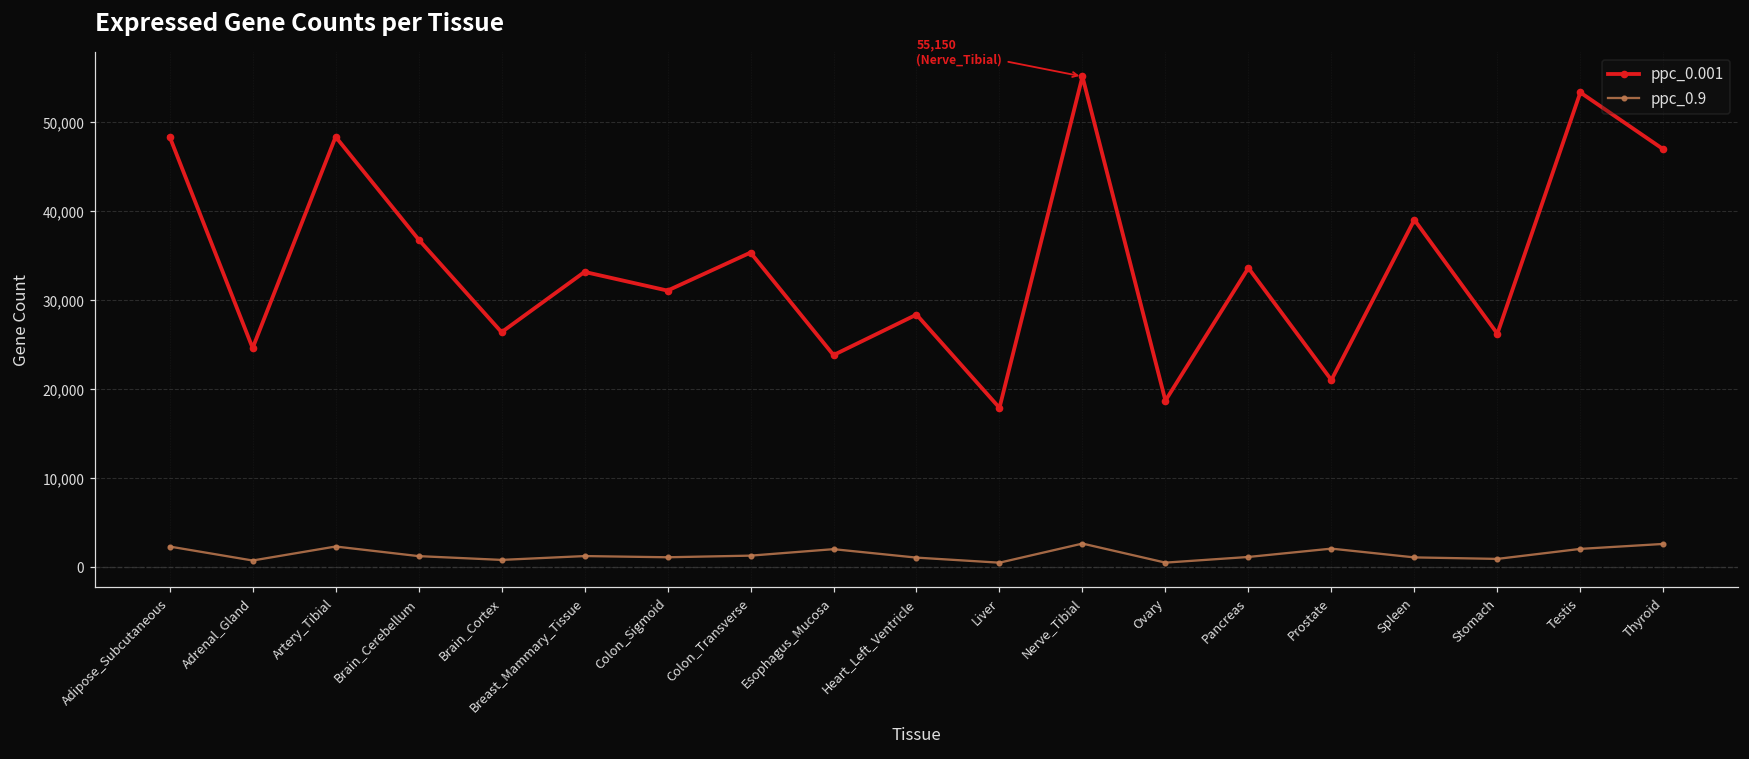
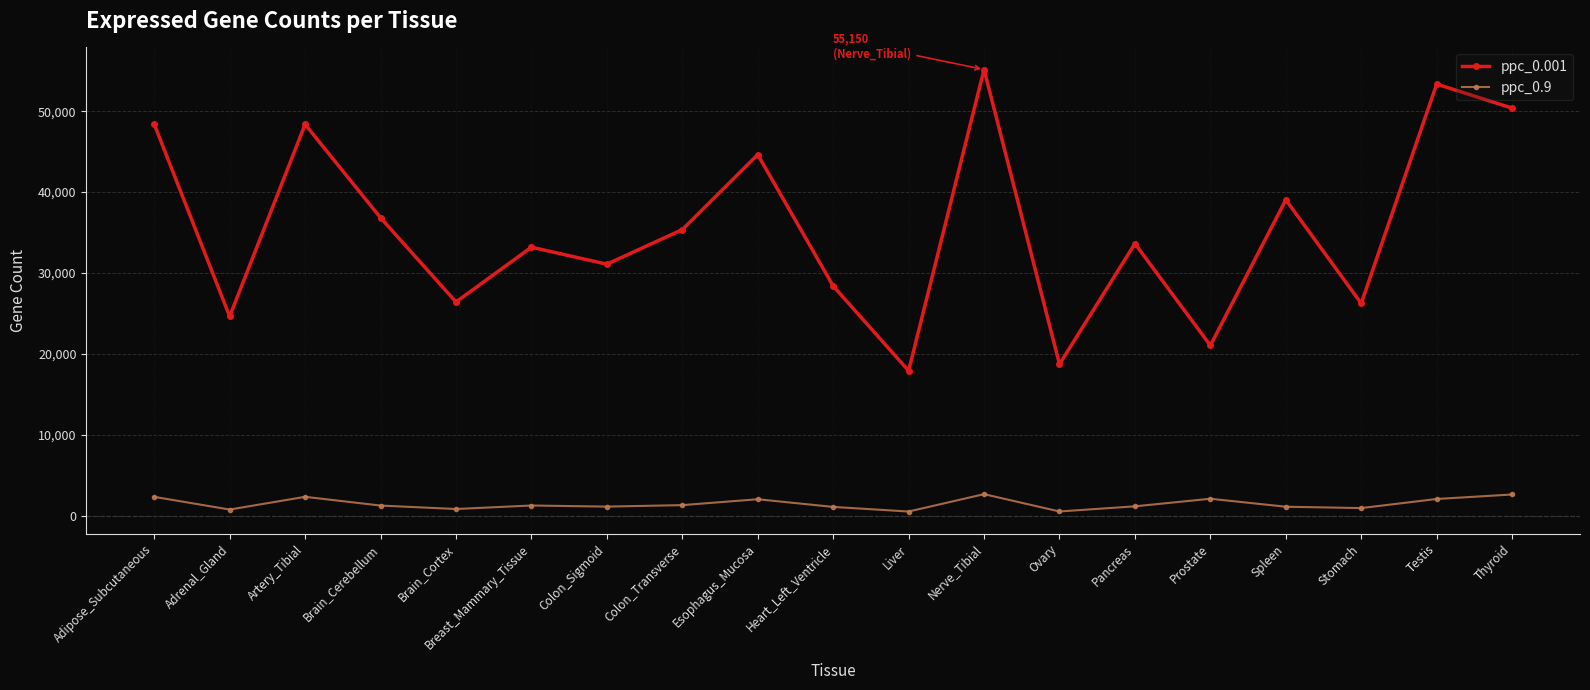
  {
    "ppc_0.001": {
      "Adipose_Subcutaneous": "48,000",
      "Adrenal_Gland": "25,000",
      "Artery_Tibial": "48,000",
      "Brain_Cerebellum": "37,000",
      "Brain_Cortex": "26,000",
      "Breast_Mammary_Tissue": "33,000",
      "Colon_Sigmoid": "31,000",
      "Colon_Transverse": "35,000",
-     "Esophagus_Mucosa": "24,000",
+     "Esophagus_Mucosa": "45,000",
      "Heart_Left_Ventricle": "28,000",
      "Liver": "18,000",
      "Ovary": "19,000",
      "Pancreas": "34,000",
      "Prostate": "21,000",
      "Spleen": "39,000",
      "Stomach": "26,000",
      "Testis": "53,000",
-     "Thyroid": "47,000"
+     "Thyroid": "50,000"
    },
    "ppc_0.9": {
      "Adipose_Subcutaneous": "2,000",
      "Adrenal_Gland": "1,000",
      "Artery_Tibial": "2,000",
      "Brain_Cerebellum": "1,000",
      "Brain_Cortex": "1,000",
      "Breast_Mammary_Tissue": "1,000",
      "Colon_Sigmoid": "1,000",
      "Colon_Transverse": "1,000",
      "Esophagus_Mucosa": "2,000",
      "Heart_Left_Ventricle": "1,000",
      "Liver": "1,000",
      "Nerve_Tibial": "3,000",
      "Ovary": "1,000",
      "Pancreas": "1,000",
      "Prostate": "2,000",
      "Spleen": "1,000",
      "Stomach": "1,000",
      "Testis": "2,000",
      "Thyroid": "3,000"
    }
  }
